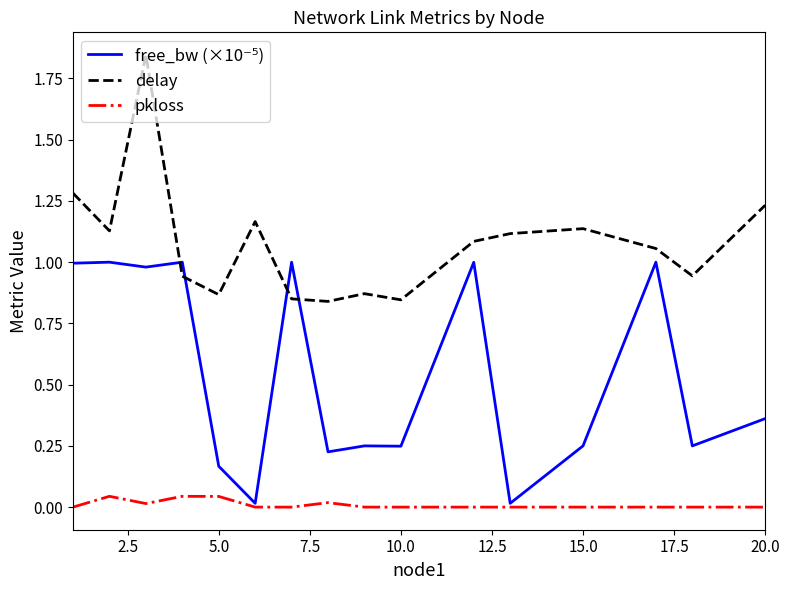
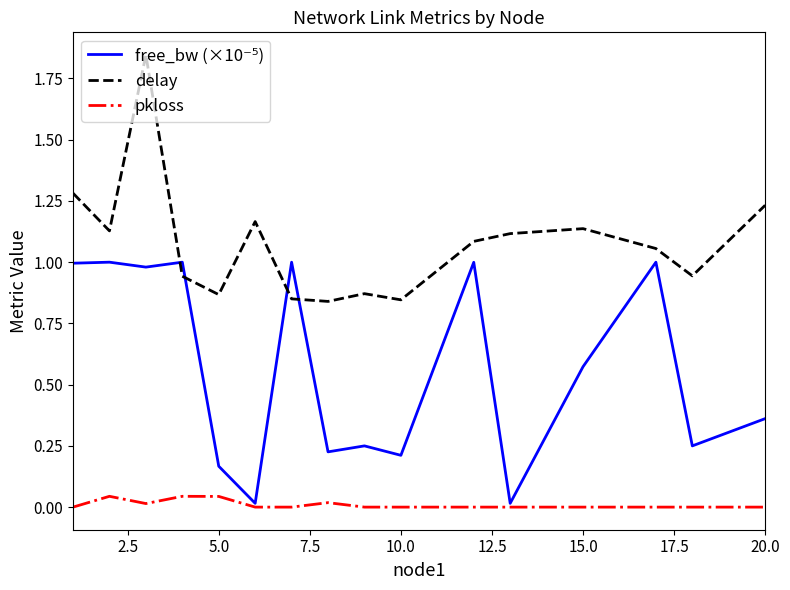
  {
    "free_bw (×10⁻⁵)": {
      "5.0": 0.17,
-     "10.0": 0.25,
-     "15.0": 0.25,
+     "10.0": 0.21,
+     "15.0": 0.57,
      "20.0": 0.36
    },
    "delay": {
      "5.0": 0.87,
      "10.0": 0.85,
      "15.0": 1.14,
      "20.0": 1.23
    },
    "pkloss": {
      "5.0": 0.04,
      "10.0": 0.00,
      "15.0": 0.00,
      "20.0": 0.00
    }
  }
